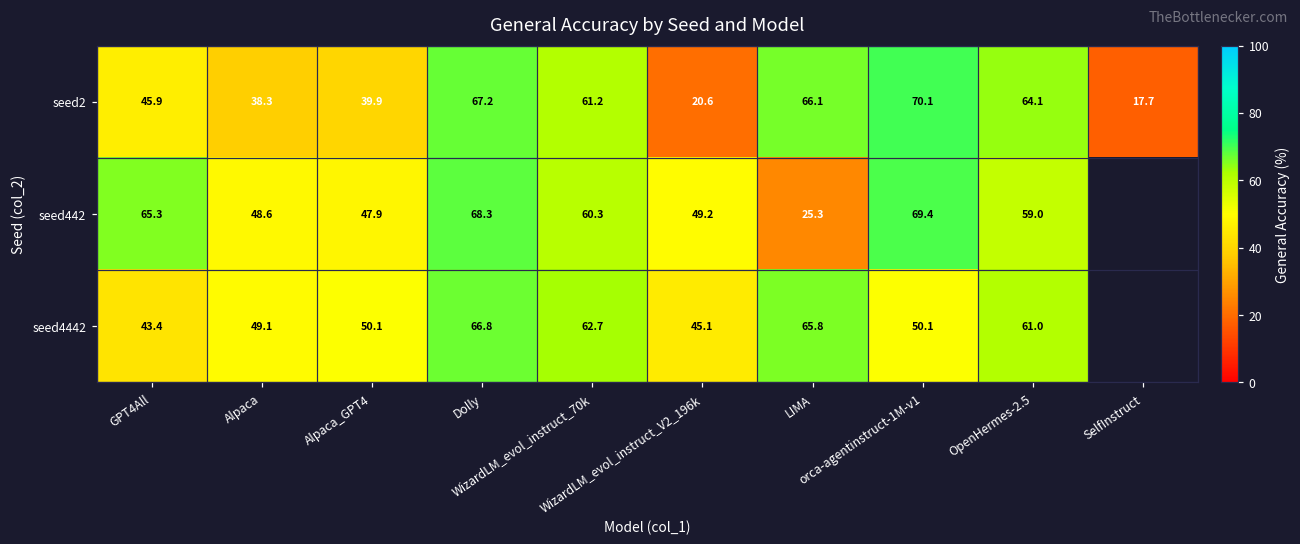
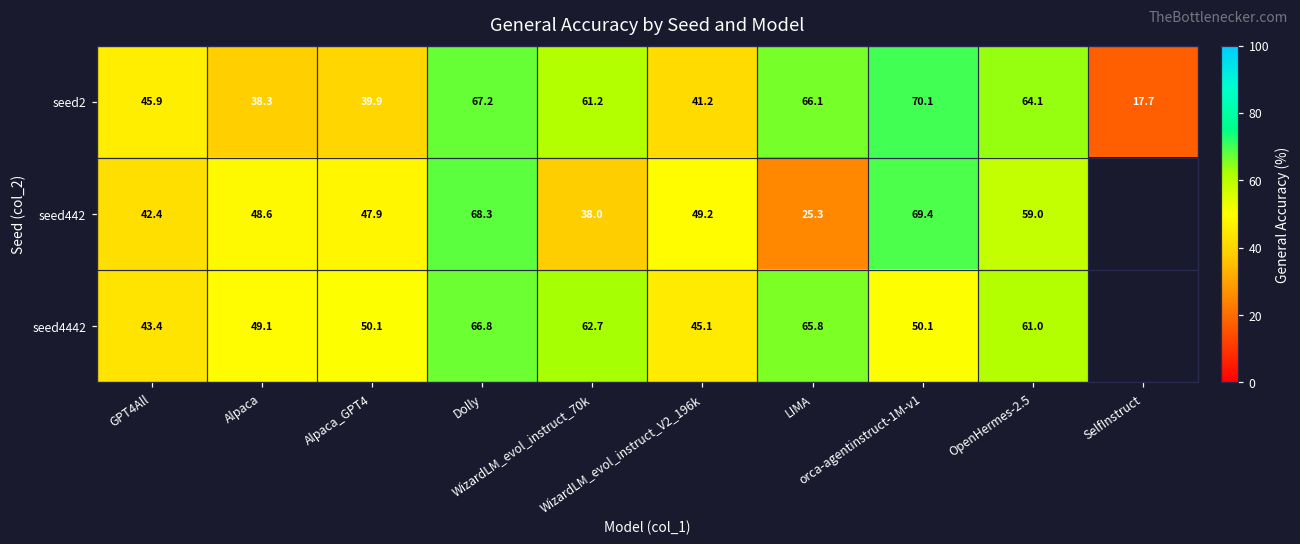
  {
    "seed2": {
      "GPT4All": 45.9,
      "Alpaca": 38.3,
      "Alpaca_GPT4": 39.9,
      "Dolly": 67.2,
      "WizardLM_evol_instruct_70k": 61.2,
-     "WizardLM_evol_instruct_V2_196k": 20.6,
+     "WizardLM_evol_instruct_V2_196k": 41.2,
      "LIMA": 66.1,
      "orca-agentinstruct-1M-v1": 70.1,
      "OpenHermes-2.5": 64.1,
      "SelfInstruct": 17.7
    },
    "seed442": {
-     "GPT4All": 65.3,
+     "GPT4All": 42.4,
      "Alpaca": 48.6,
      "Alpaca_GPT4": 47.9,
      "Dolly": 68.3,
-     "WizardLM_evol_instruct_70k": 60.3,
+     "WizardLM_evol_instruct_70k": 38.0,
      "WizardLM_evol_instruct_V2_196k": 49.2,
      "LIMA": 25.3,
      "orca-agentinstruct-1M-v1": 69.4,
      "OpenHermes-2.5": 59.0
    },
    "seed4442": {
      "GPT4All": 43.4,
      "Alpaca": 49.1,
      "Alpaca_GPT4": 50.1,
      "Dolly": 66.8,
      "WizardLM_evol_instruct_70k": 62.7,
      "WizardLM_evol_instruct_V2_196k": 45.1,
      "LIMA": 65.8,
      "orca-agentinstruct-1M-v1": 50.1,
      "OpenHermes-2.5": 61.0
    }
  }
